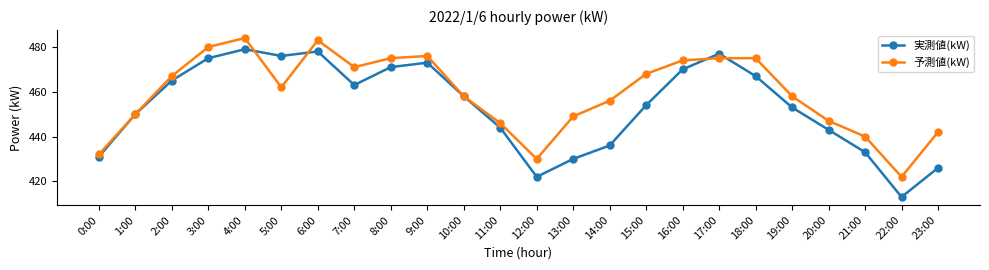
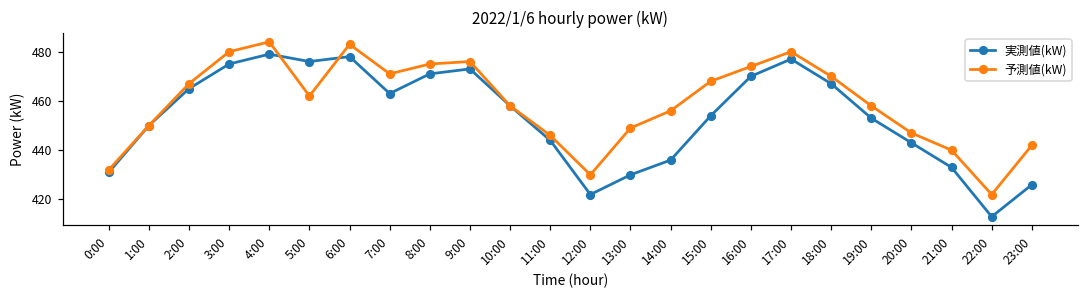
  {
    "実測値(kW)": {
      "2:00": 465,
      "3:00": 475,
      "4:00": 479,
      "5:00": 476,
      "6:00": 478,
      "7:00": 463,
      "8:00": 471,
      "9:00": 473,
      "11:00": 444,
      "12:00": 422,
      "13:00": 430,
      "14:00": 436,
      "15:00": 454,
      "16:00": 470,
      "17:00": 477,
      "18:00": 467,
      "19:00": 453,
      "20:00": 443,
      "21:00": 433,
      "22:00": 413,
      "23:00": 426
    },
    "予測値(kW)": {
      "2:00": 467,
      "3:00": 480,
      "4:00": 484,
      "5:00": 462,
      "6:00": 483,
      "7:00": 471,
      "8:00": 475,
      "9:00": 476,
      "11:00": 446,
      "12:00": 430,
      "13:00": 449,
      "14:00": 456,
      "15:00": 468,
      "16:00": 474,
-     "17:00": 475,
-     "18:00": 475,
+     "17:00": 480,
+     "18:00": 470,
      "19:00": 458,
      "20:00": 447,
      "21:00": 440,
      "22:00": 422,
      "23:00": 442
    }
  }
